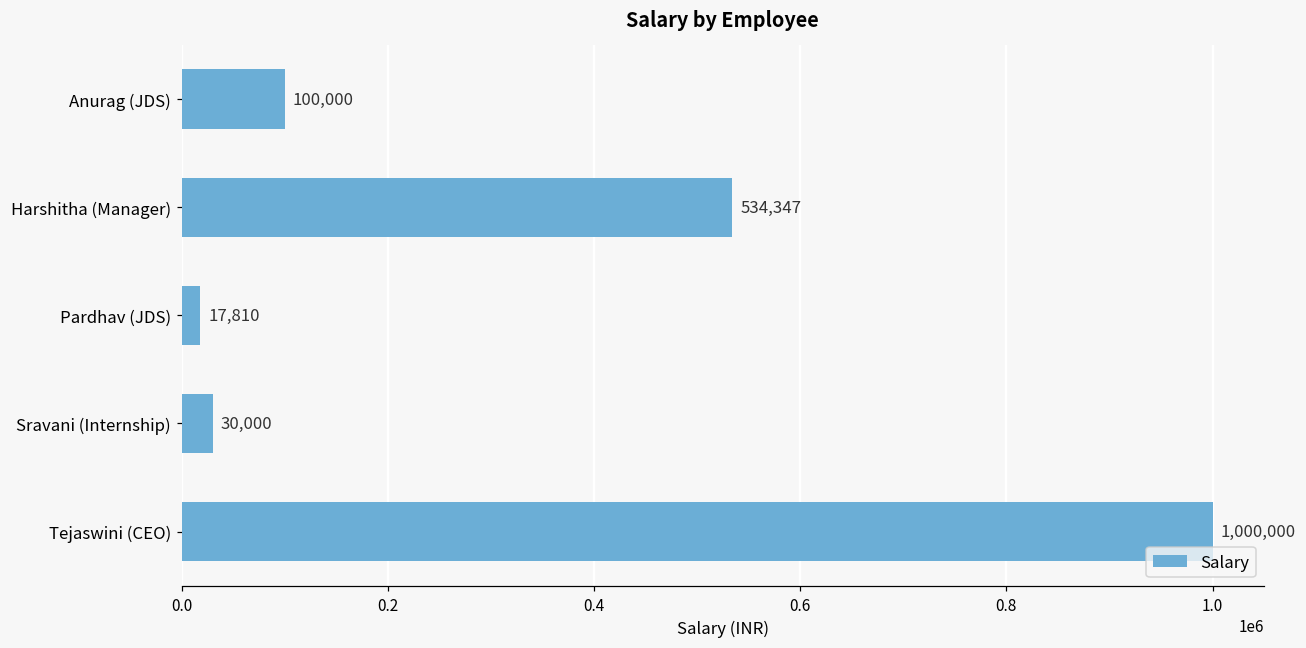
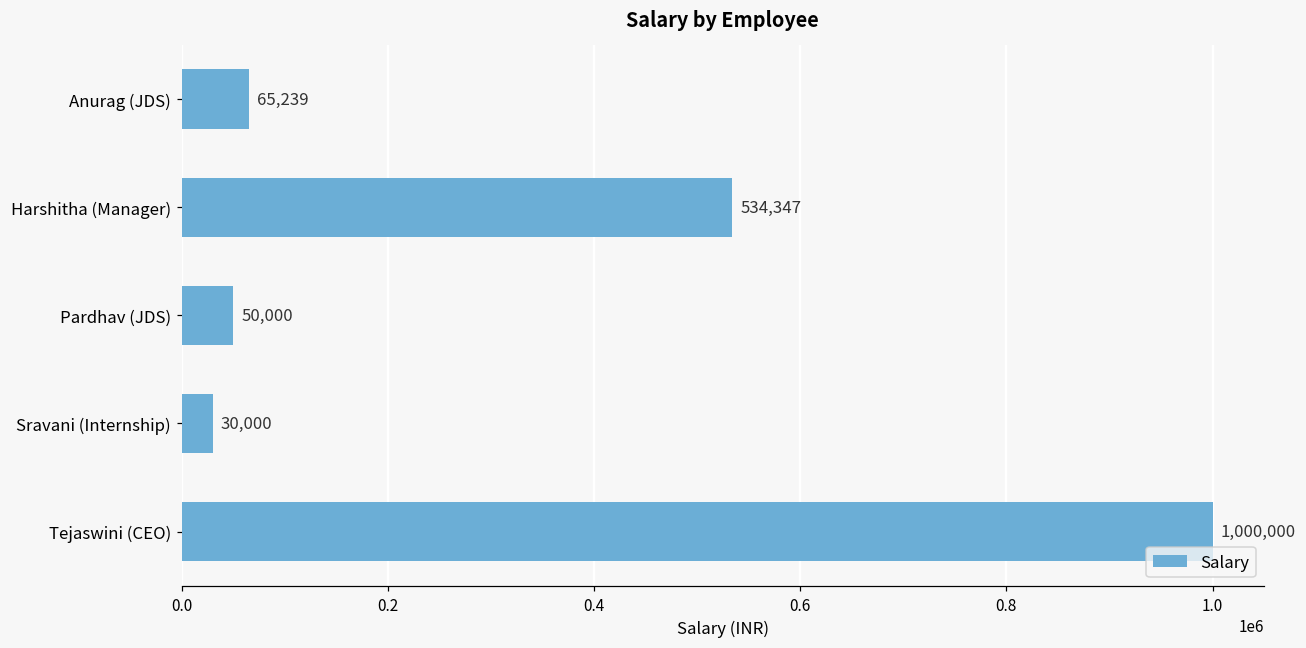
  {
-   "Anurag (JDS)": "100,000",
+   "Anurag (JDS)": "65,239",
    "Harshitha (Manager)": "534,347",
-   "Pardhav (JDS)": "17,810",
+   "Pardhav (JDS)": "50,000",
    "Sravani (Internship)": "30,000",
    "Tejaswini (CEO)": "1,000,000"
  }
